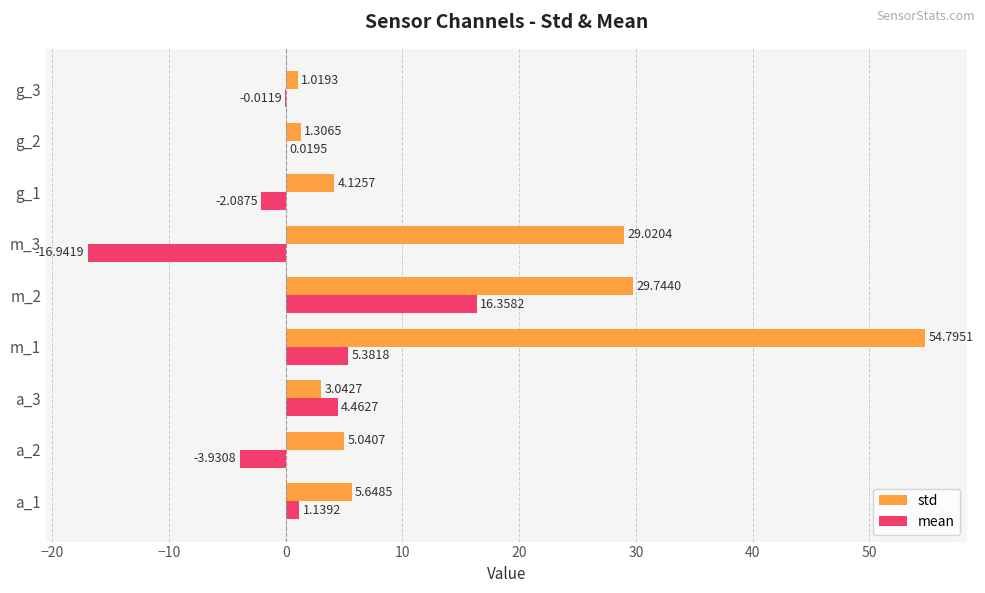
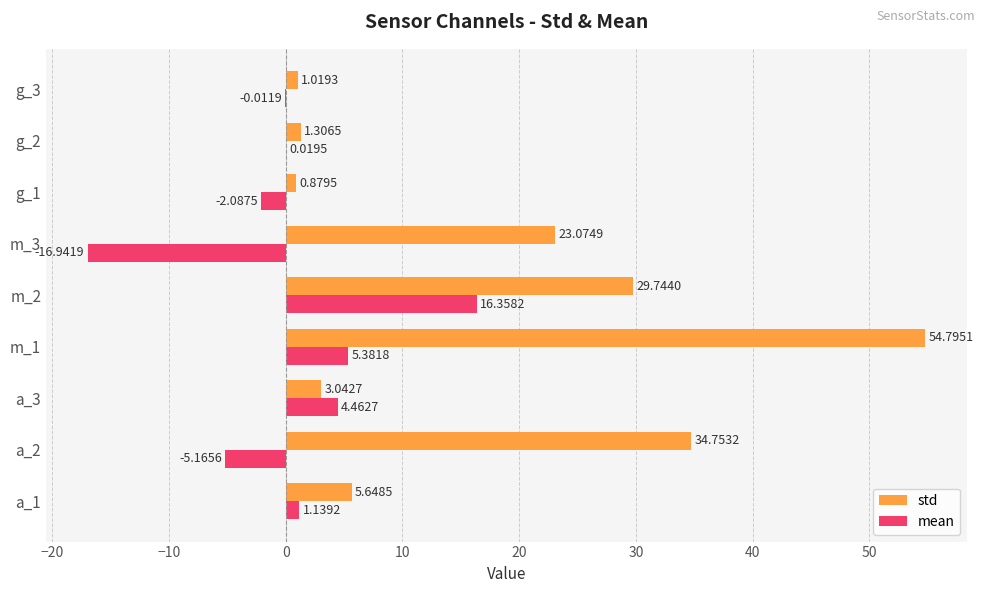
  {
    "std": {
      "g_3": 1.0193,
      "g_2": 1.3065,
-     "g_1": 4.1257,
-     "m_3": 29.0204,
+     "g_1": 0.8795,
+     "m_3": 23.0749,
      "m_2": 29.7440,
      "m_1": 54.7951,
      "a_3": 3.0427,
-     "a_2": 5.0407,
+     "a_2": 34.7532,
      "a_1": 5.6485
    },
    "mean": {
      "g_3": -0.0119,
      "g_2": 0.0195,
      "g_1": -2.0875,
      "m_3": -16.9419,
      "m_2": 16.3582,
      "m_1": 5.3818,
      "a_3": 4.4627,
-     "a_2": -3.9308,
+     "a_2": -5.1656,
      "a_1": 1.1392
    }
  }
